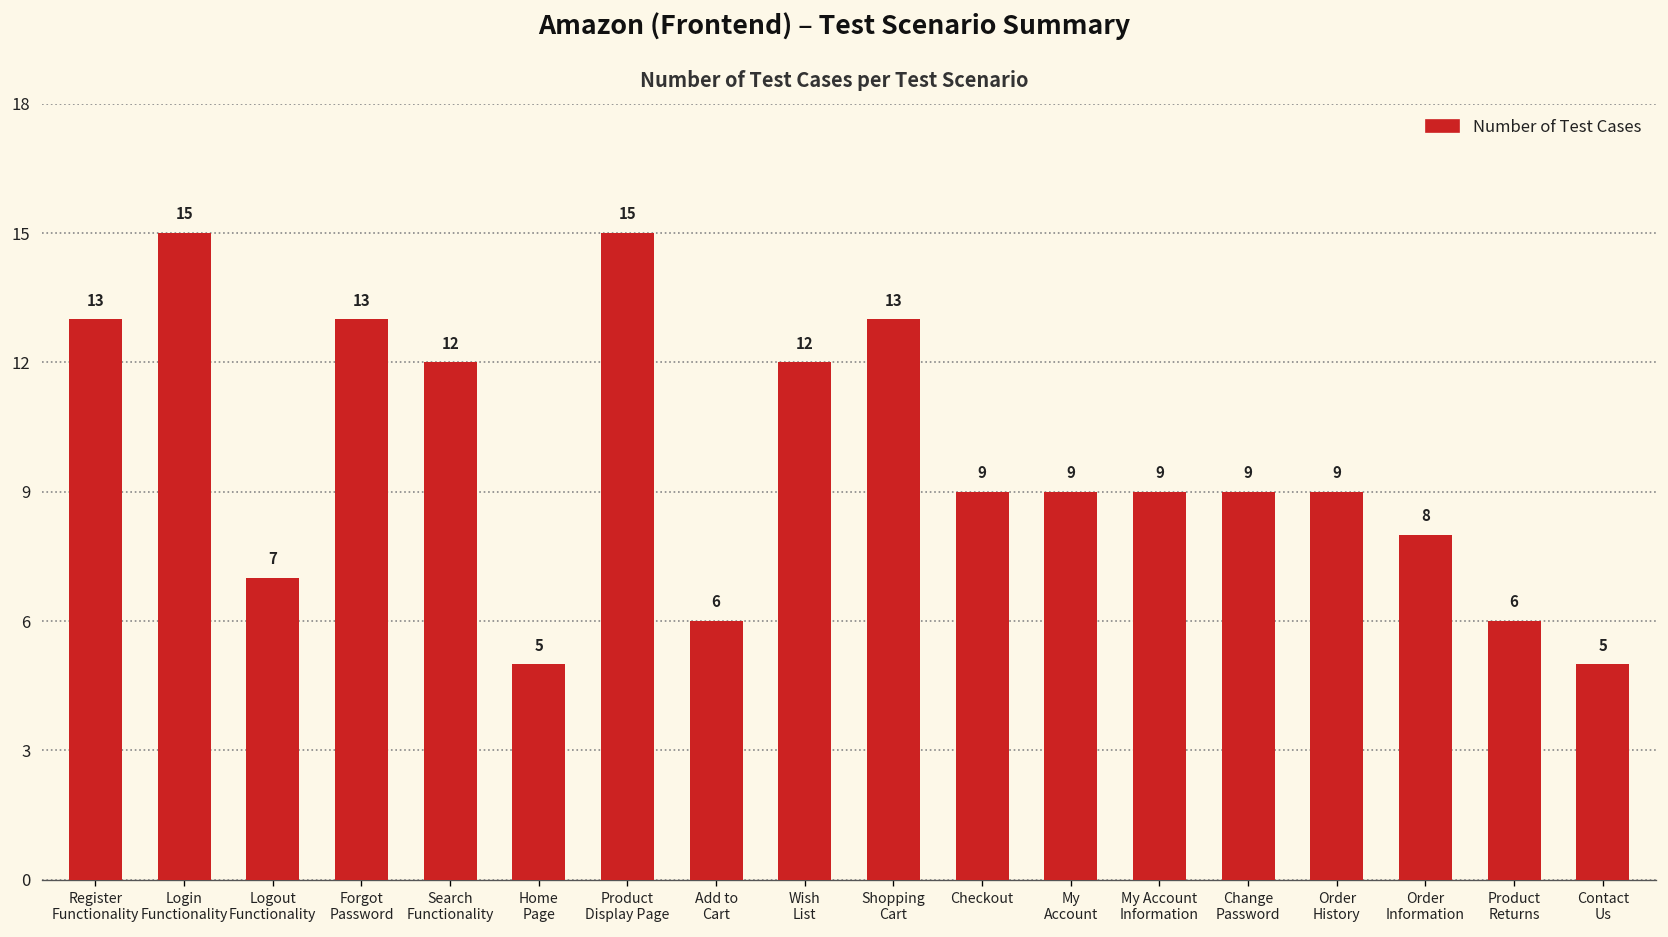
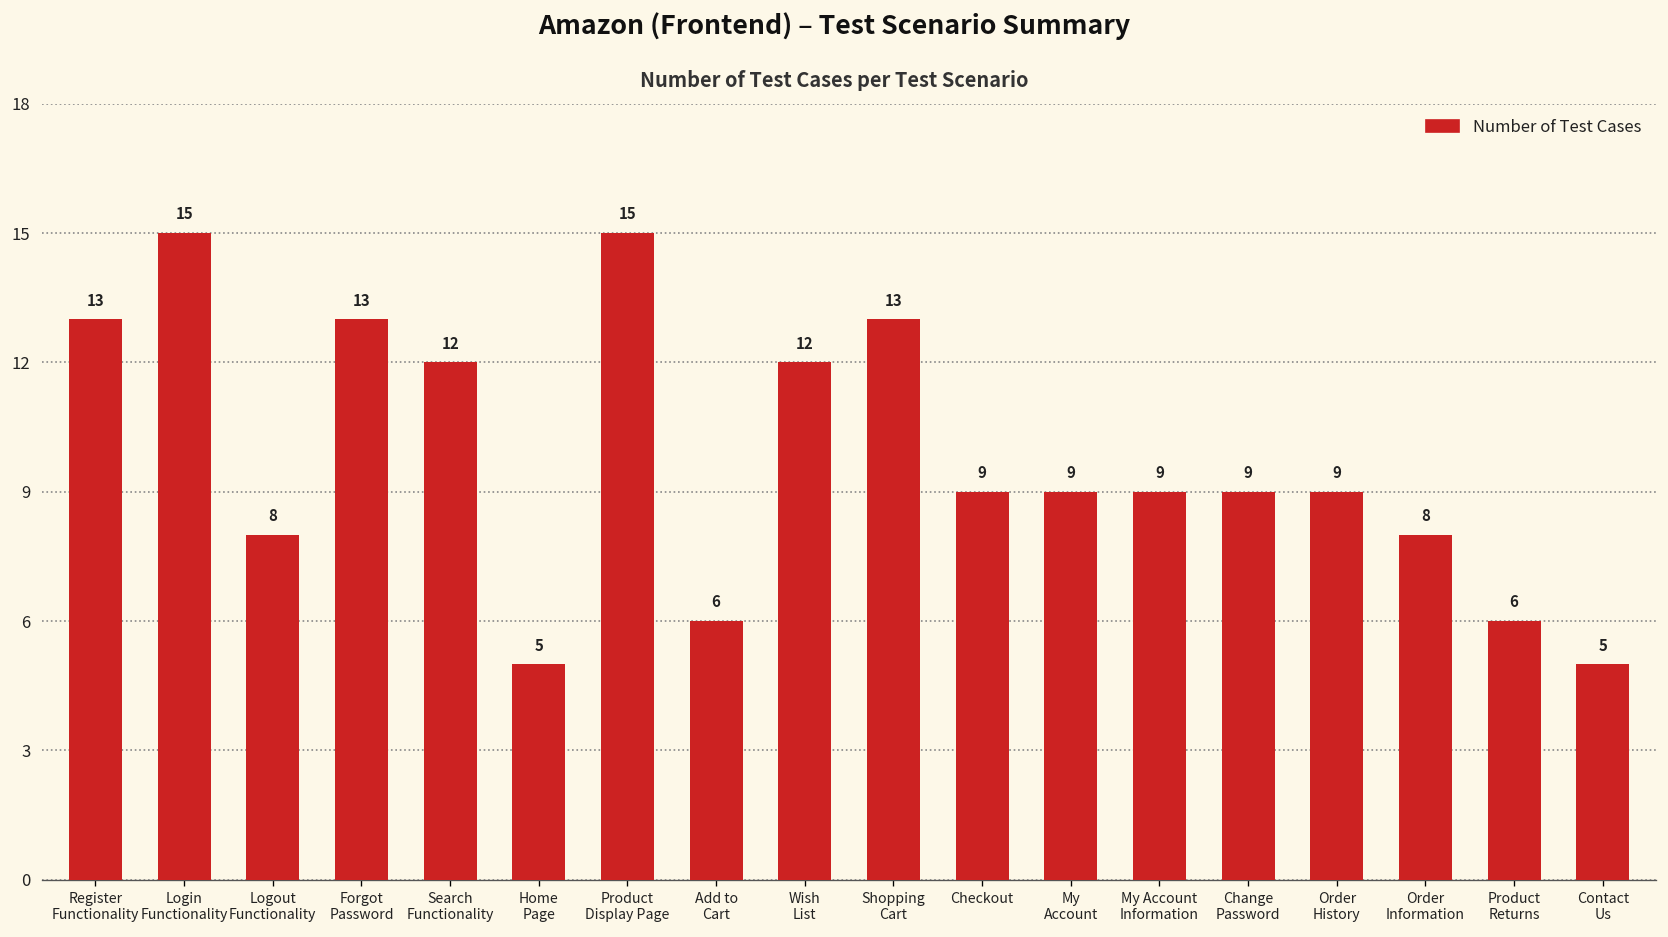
  {
    "Register Functionality": 13,
    "Login Functionality": 15,
-   "Logout Functionality": 7,
+   "Logout Functionality": 8,
    "Forgot Password": 13,
    "Search Functionality": 12,
    "Home Page": 5,
    "Product Display Page": 15,
    "Add to Cart": 6,
    "Wish List": 12,
    "Shopping Cart": 13,
    "Checkout": 9,
    "My Account": 9,
    "My Account Information": 9,
    "Change Password": 9,
    "Order History": 9,
    "Order Information": 8,
    "Product Returns": 6,
    "Contact Us": 5
  }
